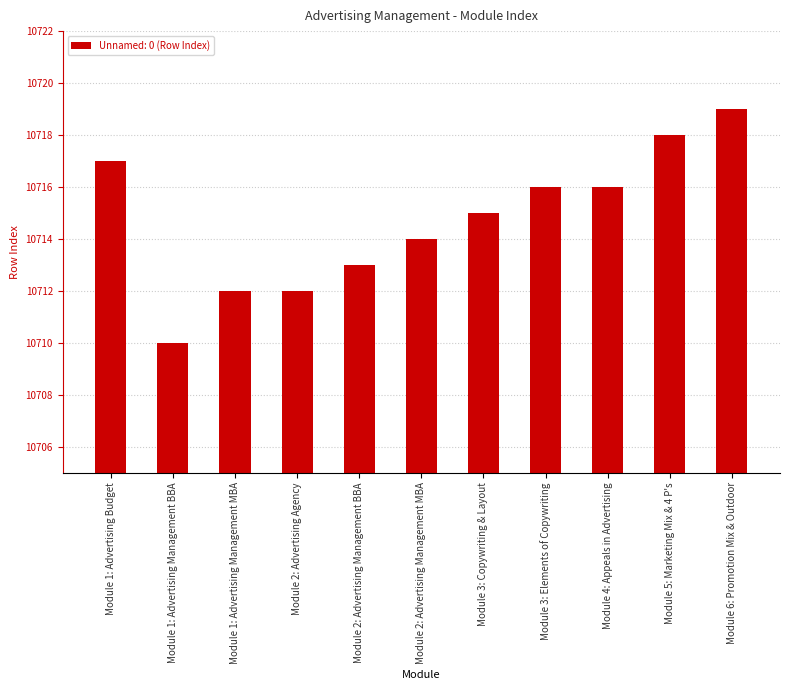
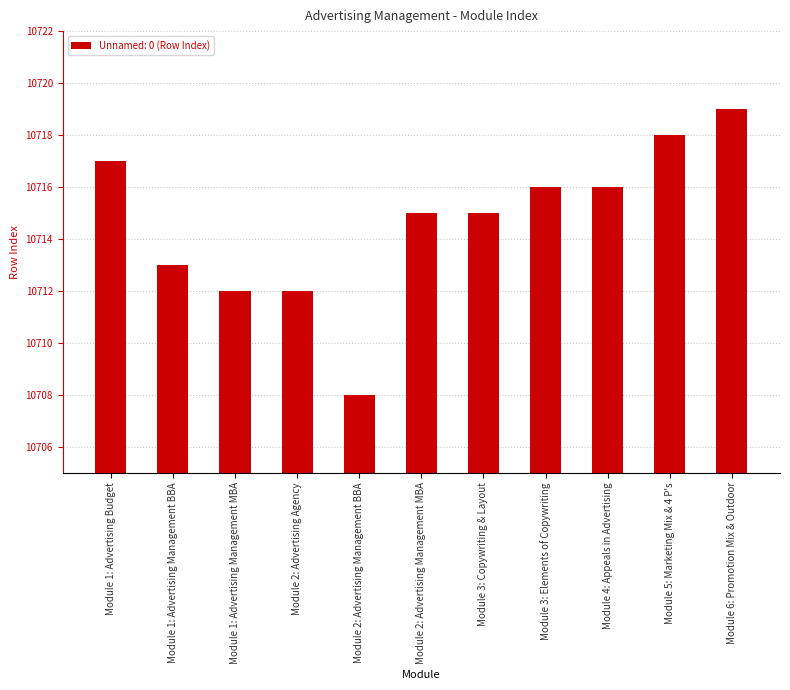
  {
    "Module 1: Advertising Budget": 10717,
-   "Module 1: Advertising Management BBA": 10710,
+   "Module 1: Advertising Management BBA": 10713,
    "Module 1: Advertising Management MBA": 10712,
    "Module 2: Advertising Agency": 10712,
-   "Module 2: Advertising Management BBA": 10713,
-   "Module 2: Advertising Management MBA": 10714,
+   "Module 2: Advertising Management BBA": 10708,
+   "Module 2: Advertising Management MBA": 10715,
    "Module 3: Copywriting & Layout": 10715,
    "Module 3: Elements of Copywriting": 10716,
    "Module 4: Appeals in Advertising": 10716,
    "Module 5: Marketing Mix & 4 P's": 10718,
    "Module 6: Promotion Mix & Outdoor": 10719
  }
